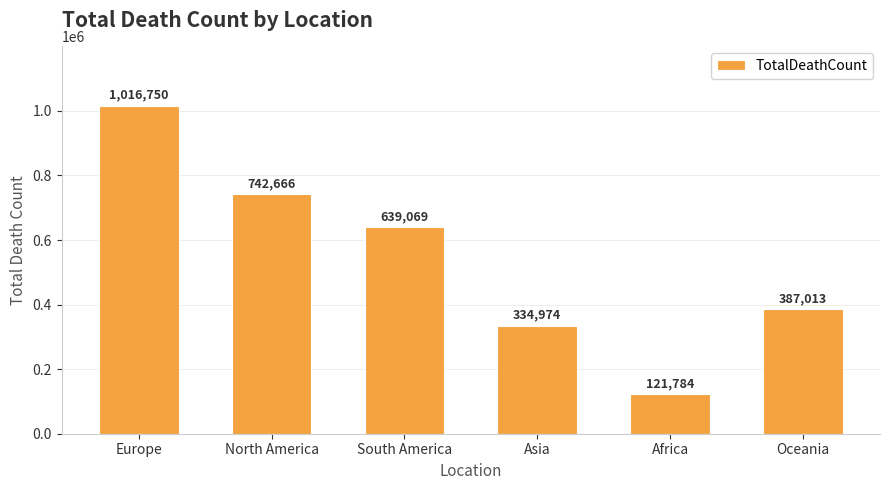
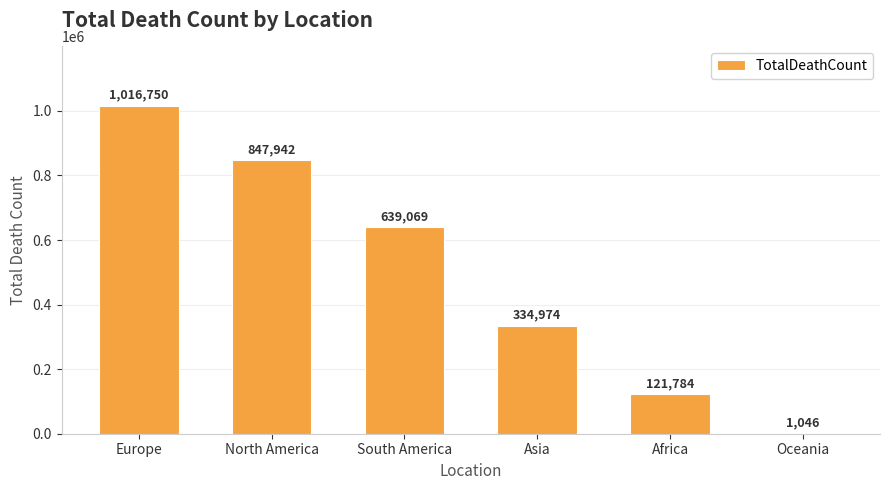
  {
    "Europe": "1,016,750",
-   "North America": "742,666",
+   "North America": "847,942",
    "South America": "639,069",
    "Asia": "334,974",
    "Africa": "121,784",
-   "Oceania": "387,013"
+   "Oceania": "1,046"
  }
